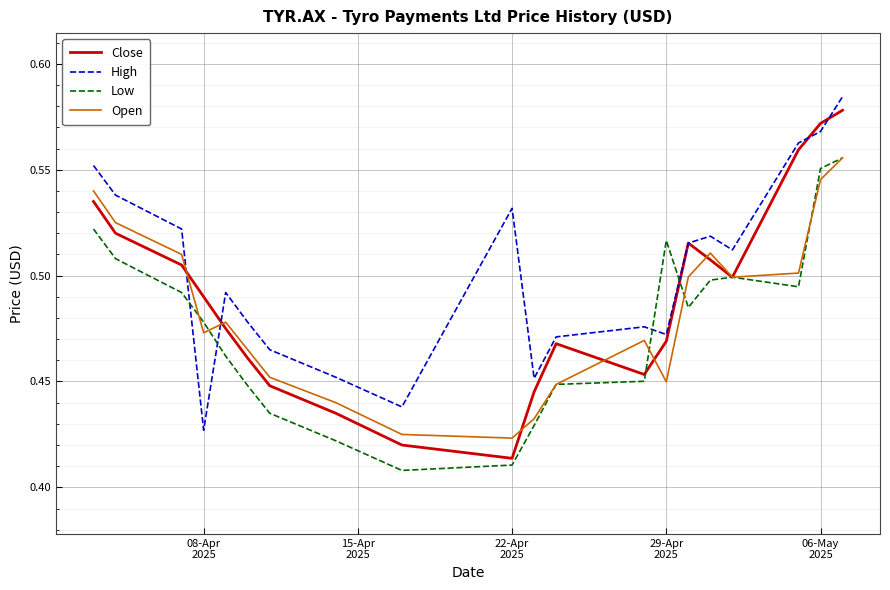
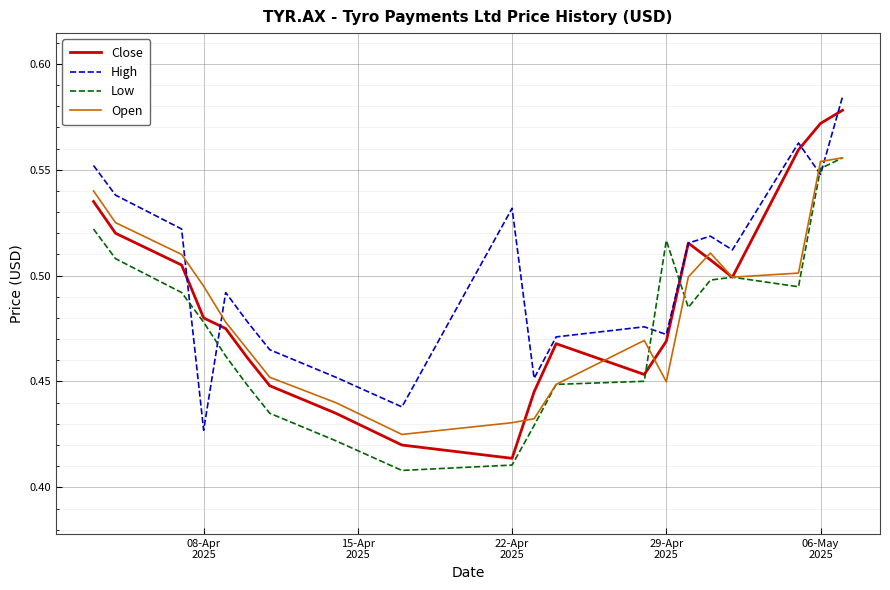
  {
    "Close": {
-     "08-Apr 2025": 0.49,
+     "08-Apr 2025": 0.48,
      "22-Apr 2025": 0.414,
      "29-Apr 2025": 0.47,
      "06-May 2025": 0.572
    },
    "High": {
      "08-Apr 2025": 0.427,
      "22-Apr 2025": 0.532,
      "29-Apr 2025": 0.472,
-     "06-May 2025": 0.568
+     "06-May 2025": 0.548
    },
    "Low": {
      "08-Apr 2025": 0.478,
      "22-Apr 2025": 0.411,
      "29-Apr 2025": 0.517,
      "06-May 2025": 0.551
    },
    "Open": {
-     "08-Apr 2025": 0.473,
-     "22-Apr 2025": 0.423,
+     "08-Apr 2025": 0.495,
+     "22-Apr 2025": 0.431,
      "29-Apr 2025": 0.450,
-     "06-May 2025": 0.545
+     "06-May 2025": 0.554
    }
  }
